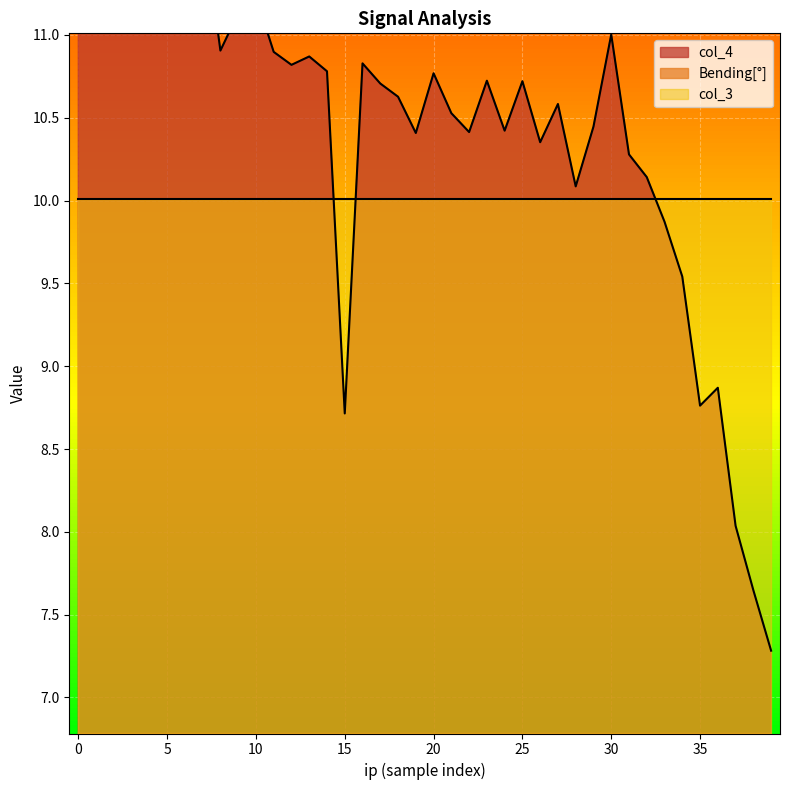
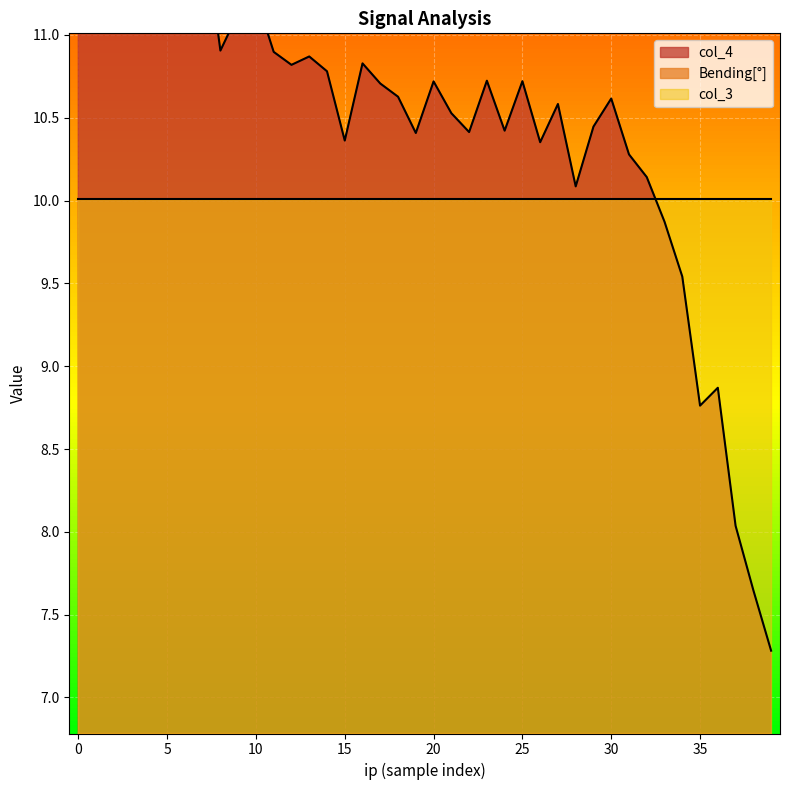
  {
    "col_4": {
-     "15": 8.71,
-     "20": 10.77,
+     "15": 10.36,
+     "20": 10.72,
      "25": 10.72,
-     "30": 11.00,
+     "30": 10.62,
      "35": 8.76
    },
    "Bending[°]": {
      "0": 6.78,
      "5": 6.78,
      "10": 6.78,
      "15": 6.78,
      "20": 6.78,
      "25": 6.78
    },
    "col_3": {
      "0": 10.01,
      "5": 10.01,
      "10": 10.01,
      "15": 10.01,
      "20": 10.01,
      "25": 10.01,
      "30": 10.01,
      "35": 10.01
    }
  }
